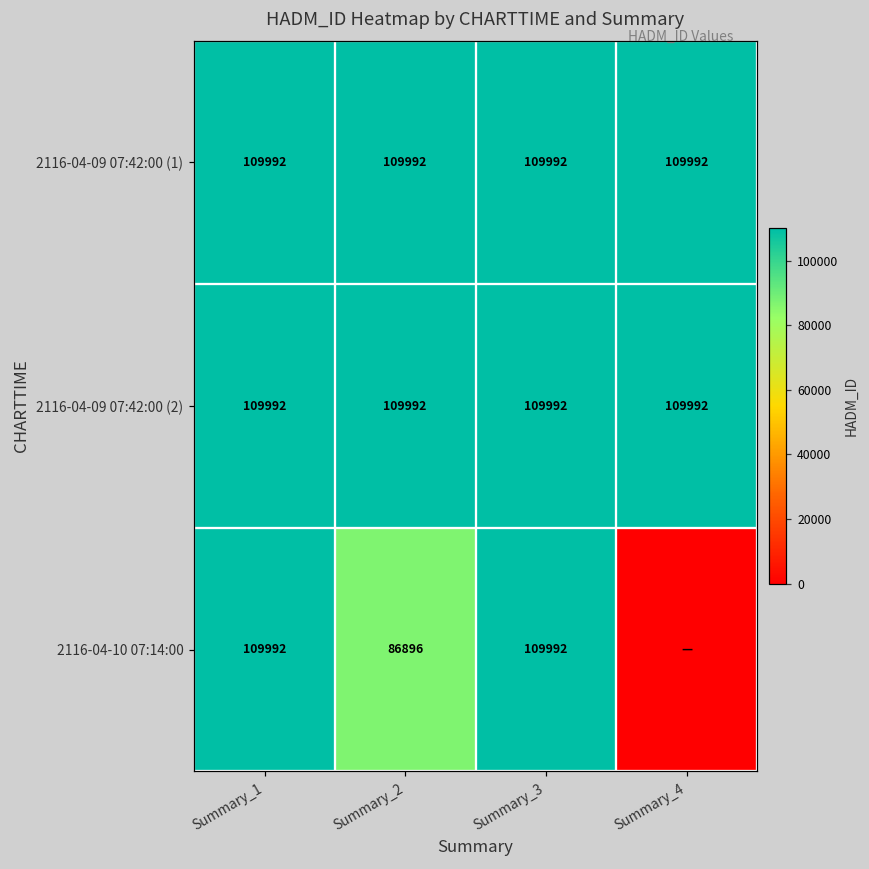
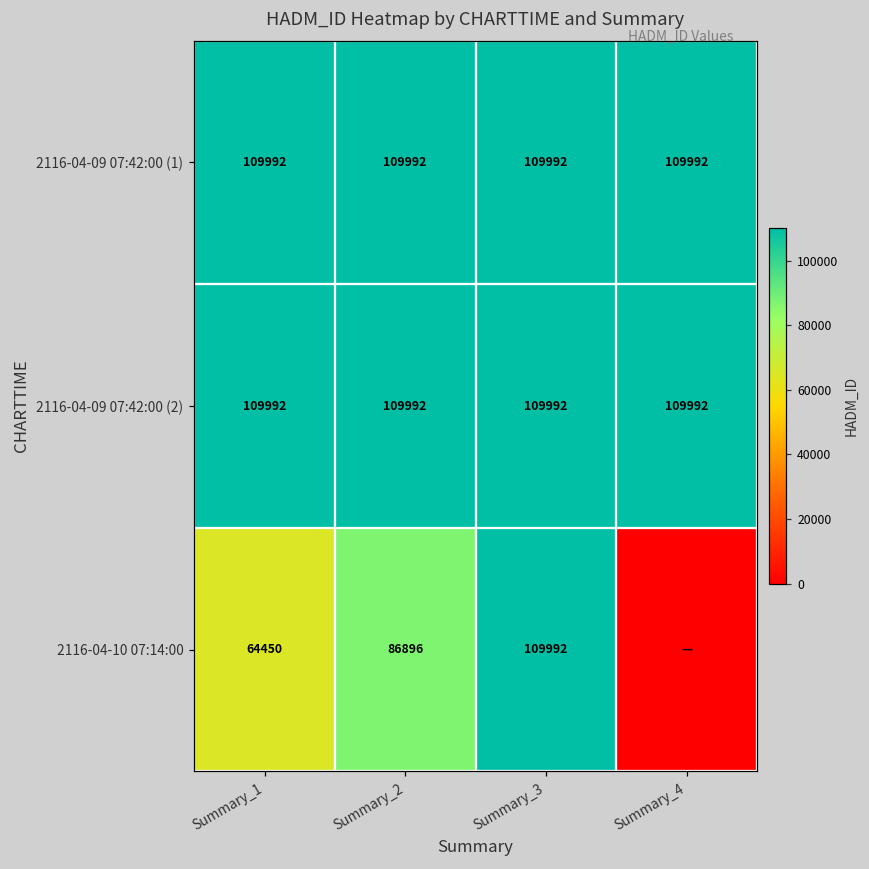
  {
    "2116-04-09 07:42:00 (1)": {
      "Summary_1": 109992,
      "Summary_2": 109992,
      "Summary_3": 109992,
      "Summary_4": 109992
    },
    "2116-04-09 07:42:00 (2)": {
      "Summary_1": 109992,
      "Summary_2": 109992,
      "Summary_3": 109992,
      "Summary_4": 109992
    },
    "2116-04-10 07:14:00": {
-     "Summary_1": 109992,
+     "Summary_1": 64450,
      "Summary_2": 86896,
      "Summary_3": 109992
    }
  }
